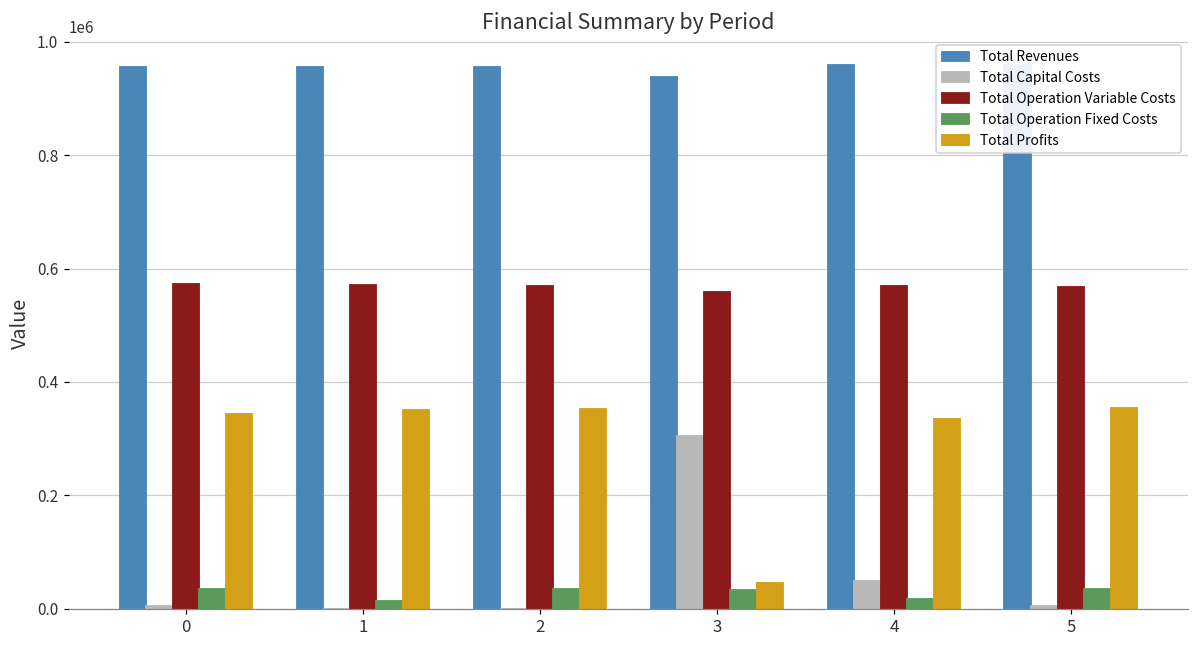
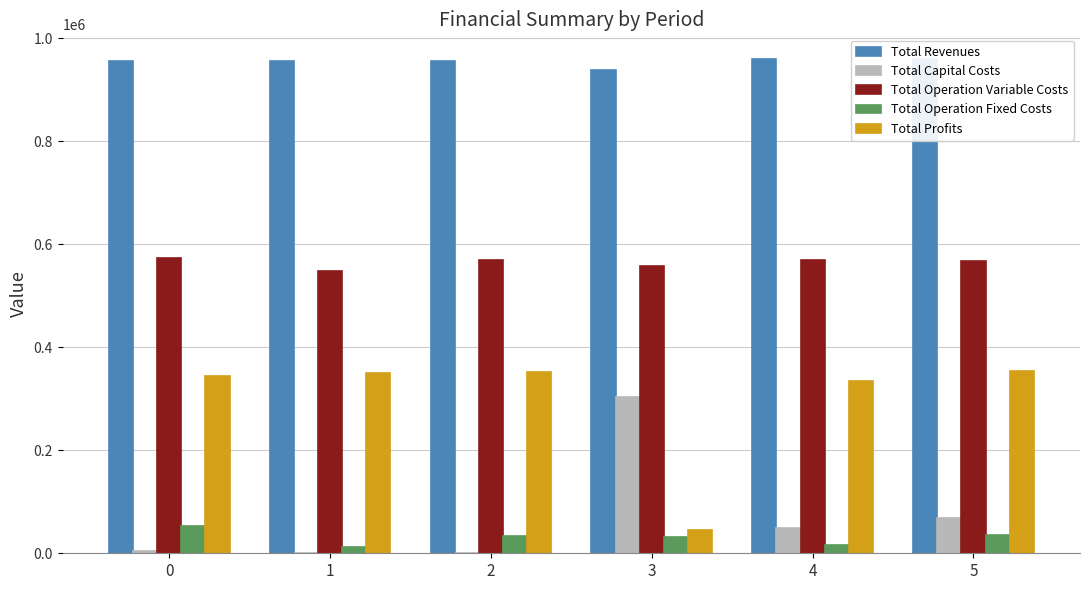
  {
    "Total Revenues": {
      "0": 960000,
      "1": 960000,
      "2": 960000,
      "3": 940000,
      "4": 960000
    },
    "Total Capital Costs": {
      "1": 0,
      "2": 0,
      "3": 300000,
      "4": 50000,
-     "5": 0
+     "5": 70000
    },
    "Total Operation Variable Costs": {
      "0": 570000,
-     "1": 570000,
+     "1": 550000,
      "2": 570000,
      "3": 560000,
      "4": 570000,
      "5": 570000
    },
    "Total Operation Fixed Costs": {
-     "0": 30000,
+     "0": 50000,
      "1": 10000,
      "2": 30000,
      "3": 30000,
      "4": 20000,
      "5": 30000
    },
    "Total Profits": {
      "0": 340000,
      "1": 350000,
      "2": 350000,
      "3": 40000,
      "4": 340000,
      "5": 350000
    }
  }
